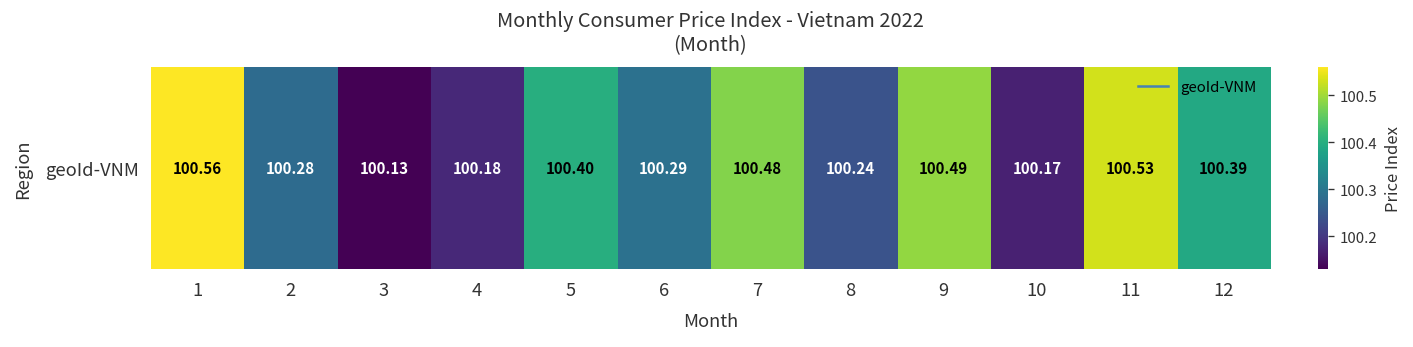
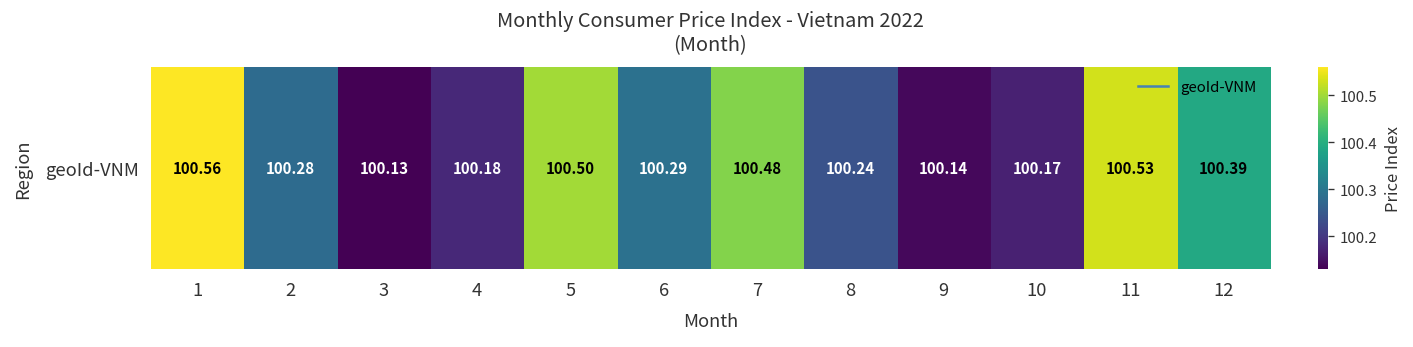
  {
    "geoId-VNM": {
      "1": 100.56,
      "2": 100.28,
      "3": 100.13,
      "4": 100.18,
-     "5": 100.40,
+     "5": 100.50,
      "6": 100.29,
      "7": 100.48,
      "8": 100.24,
-     "9": 100.49,
+     "9": 100.14,
      "10": 100.17,
      "11": 100.53,
      "12": 100.39
    }
  }
